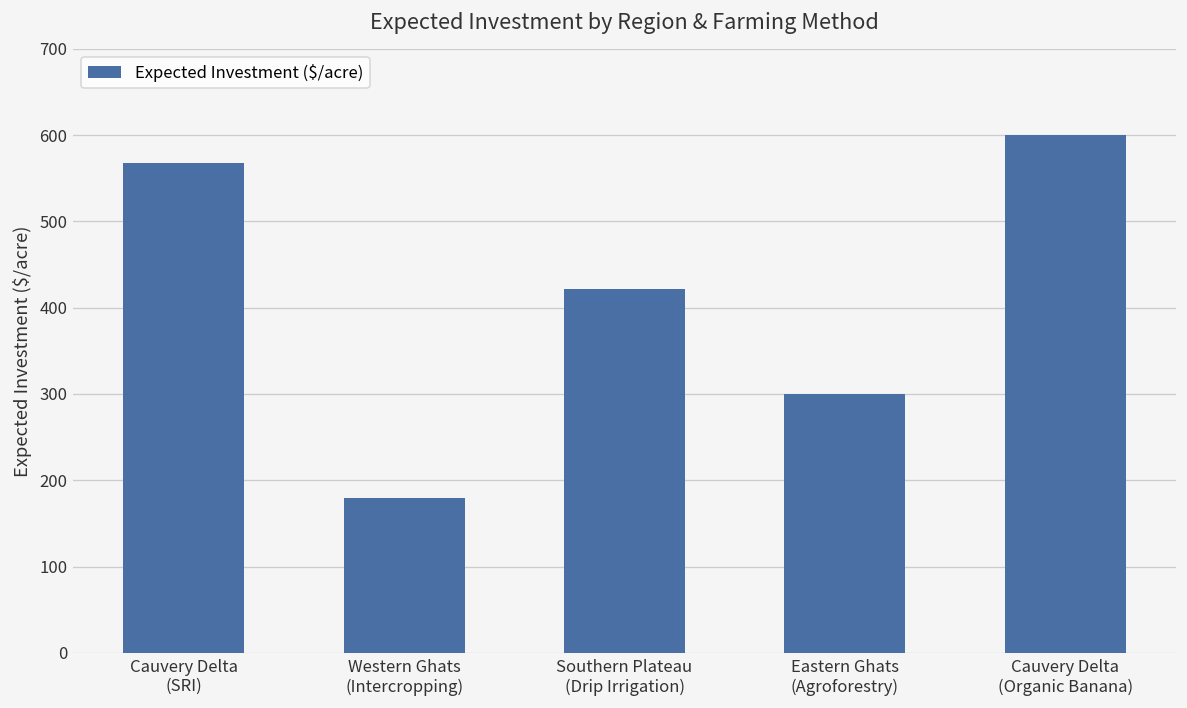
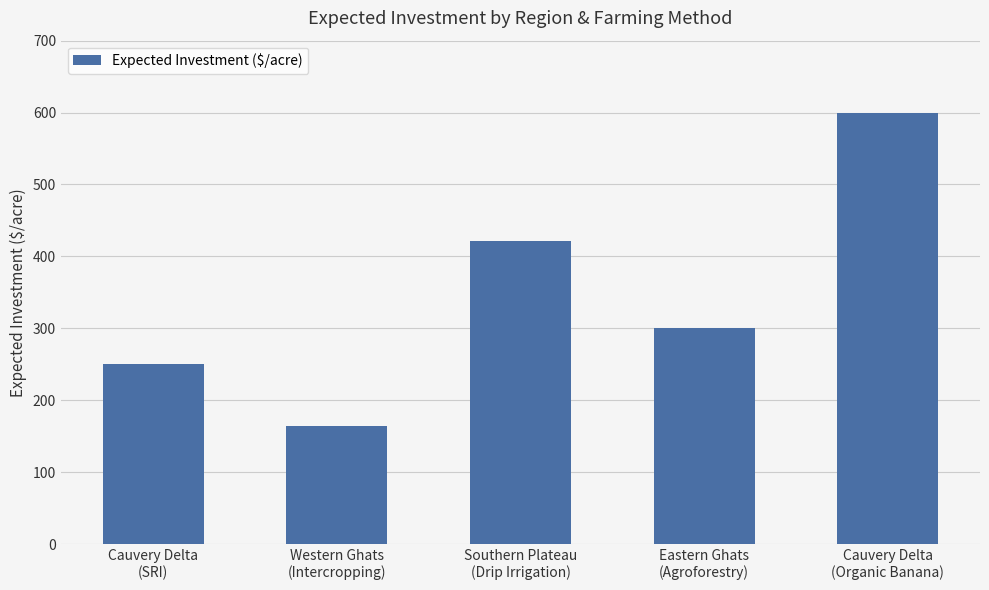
  {
-   "Cauvery Delta (SRI)": 570,
-   "Western Ghats (Intercropping)": 180,
+   "Cauvery Delta (SRI)": 250,
+   "Western Ghats (Intercropping)": 160,
    "Southern Plateau (Drip Irrigation)": 420,
    "Eastern Ghats (Agroforestry)": 300,
    "Cauvery Delta (Organic Banana)": 600
  }
